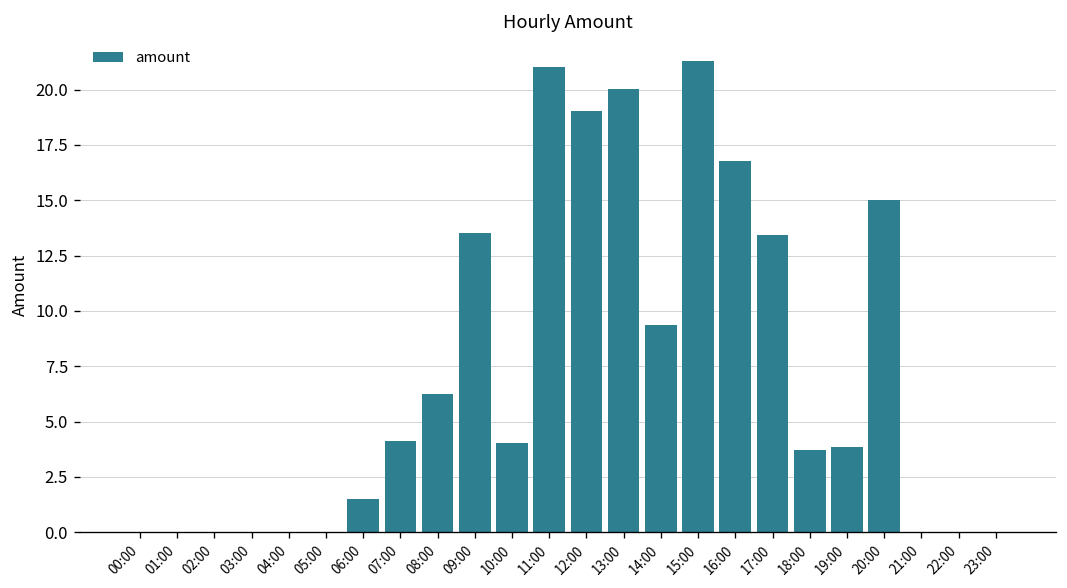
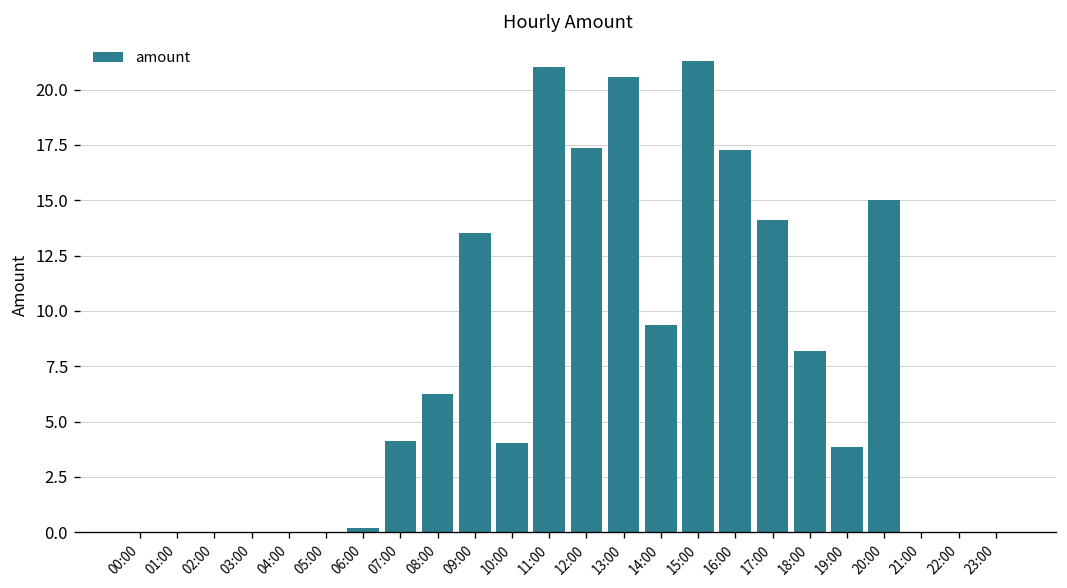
  {
    "00:00": 0.0,
    "01:00": 0.0,
    "02:00": 0.0,
    "03:00": 0.0,
    "04:00": 0.0,
    "05:00": 0.0,
-   "06:00": 1.5,
+   "06:00": 0.2,
    "07:00": 4.1,
    "08:00": 6.3,
    "09:00": 13.5,
    "10:00": 4.0,
    "11:00": 21.0,
-   "12:00": 19.0,
-   "13:00": 20.0,
+   "12:00": 17.4,
+   "13:00": 20.6,
    "14:00": 9.4,
    "15:00": 21.3,
-   "16:00": 16.8,
-   "17:00": 13.4,
-   "18:00": 3.7,
+   "16:00": 17.3,
+   "17:00": 14.1,
+   "18:00": 8.2,
    "19:00": 3.8,
    "20:00": 15.0,
    "21:00": 0.0,
    "22:00": 0.0,
    "23:00": 0.0
  }
